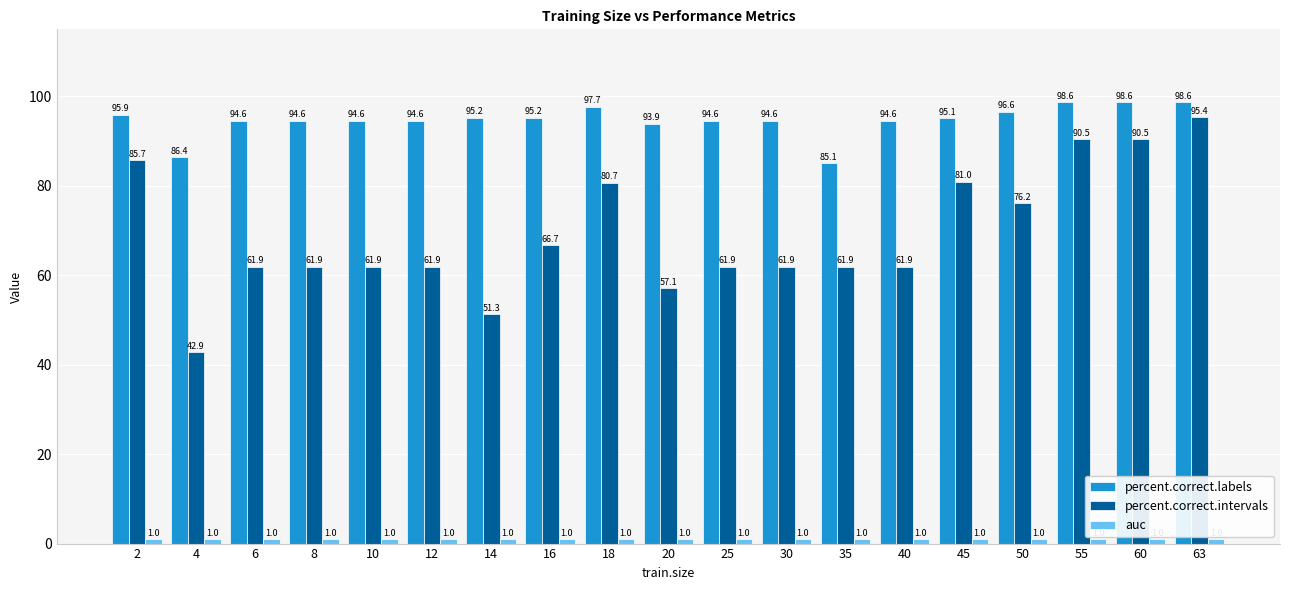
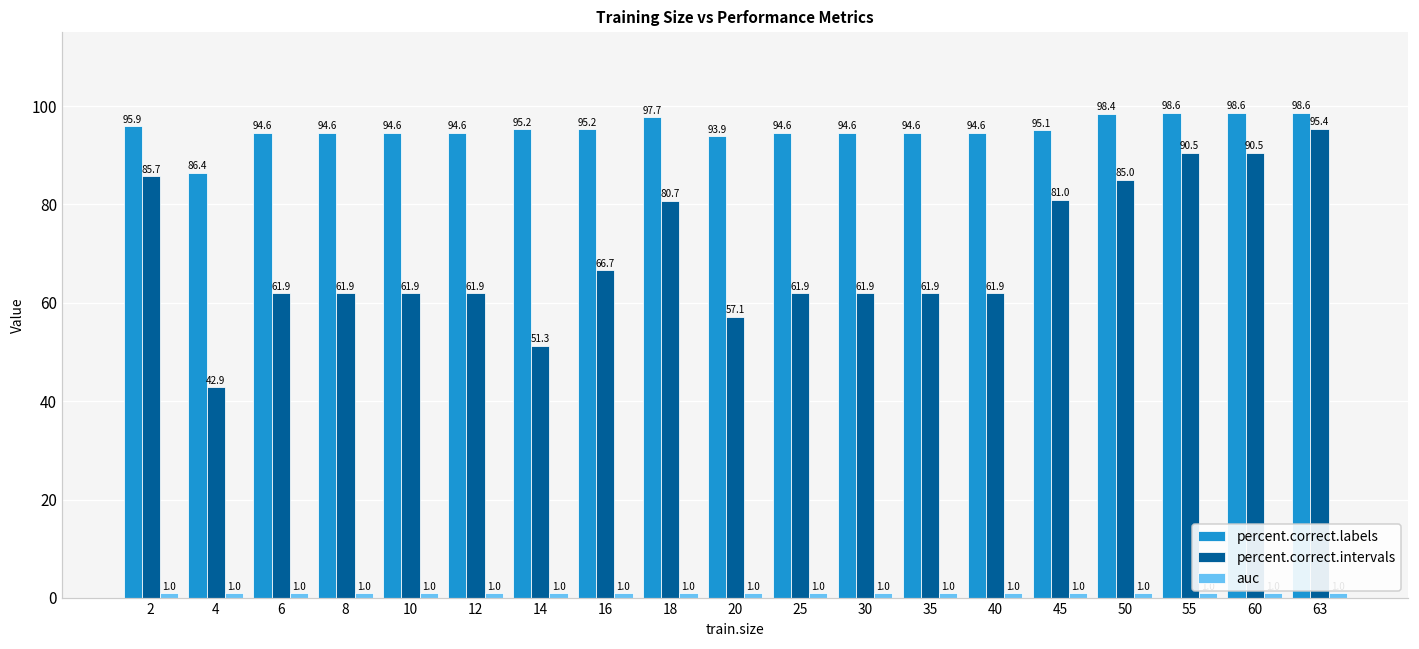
  {
    "percent.correct.labels": {
      "2": 95.9,
      "4": 86.4,
      "6": 94.6,
      "8": 94.6,
      "10": 94.6,
      "12": 94.6,
      "14": 95.2,
      "16": 95.2,
      "18": 97.7,
      "20": 93.9,
      "25": 94.6,
      "30": 94.6,
-     "35": 85.1,
+     "35": 94.6,
      "40": 94.6,
      "45": 95.1,
-     "50": 96.6,
+     "50": 98.4,
      "55": 98.6,
      "60": 98.6,
      "63": 98.6
    },
    "percent.correct.intervals": {
      "2": 85.7,
      "4": 42.9,
      "6": 61.9,
      "8": 61.9,
      "10": 61.9,
      "12": 61.9,
      "14": 51.3,
      "16": 66.7,
      "18": 80.7,
      "20": 57.1,
      "25": 61.9,
      "30": 61.9,
      "35": 61.9,
      "40": 61.9,
      "45": 81.0,
-     "50": 76.2,
+     "50": 85.0,
      "55": 90.5,
      "60": 90.5,
      "63": 95.4
    },
    "auc": {
      "2": 1.0,
      "4": 1.0,
      "6": 1.0,
      "8": 1.0,
      "10": 1.0,
      "12": 1.0,
      "14": 1.0,
      "16": 1.0,
      "18": 1.0,
      "20": 1.0,
      "25": 1.0,
      "30": 1.0,
      "35": 1.0,
      "40": 1.0,
      "45": 1.0,
      "50": 1.0
    }
  }
